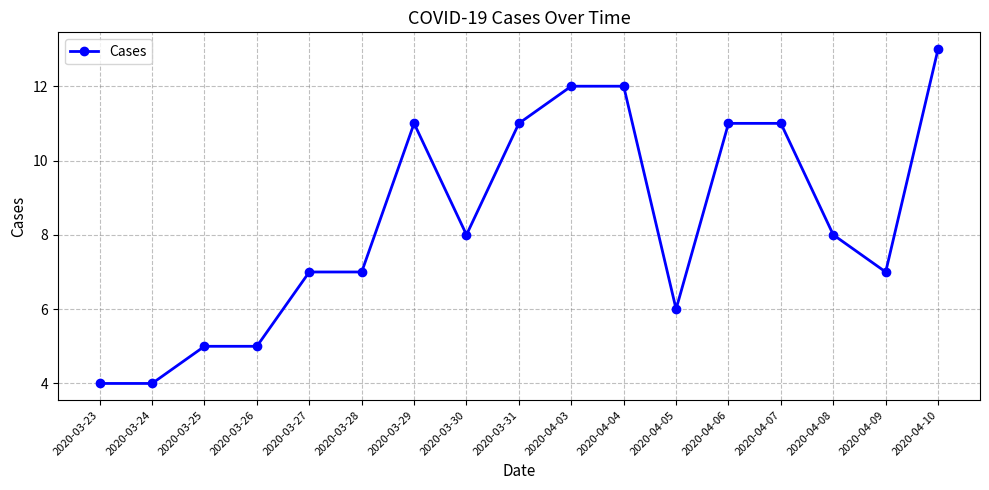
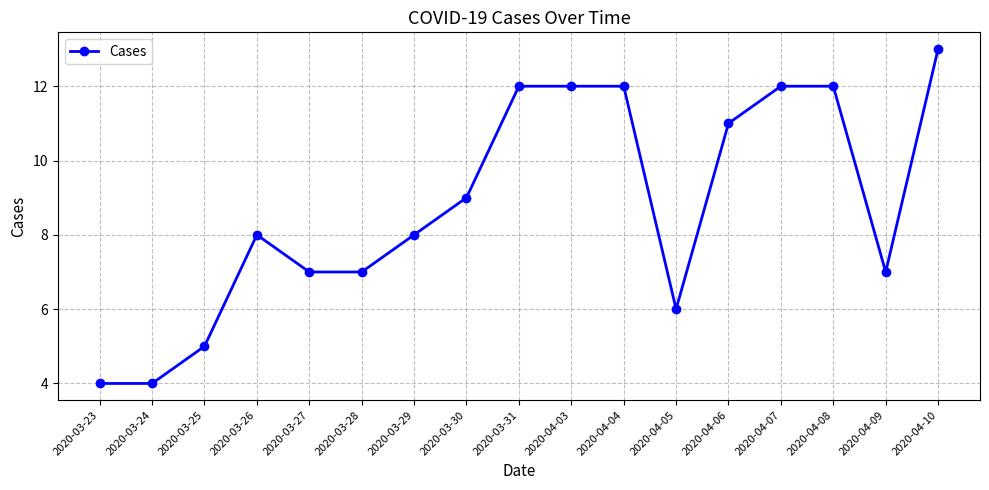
  {
    "2020-03-23": 4,
    "2020-03-24": 4,
    "2020-03-25": 5,
-   "2020-03-26": 5,
+   "2020-03-26": 8,
    "2020-03-27": 7,
    "2020-03-28": 7,
-   "2020-03-29": 11,
-   "2020-03-30": 8,
-   "2020-03-31": 11,
+   "2020-03-29": 8,
+   "2020-03-30": 9,
+   "2020-03-31": 12,
    "2020-04-03": 12,
    "2020-04-04": 12,
    "2020-04-05": 6,
    "2020-04-06": 11,
-   "2020-04-07": 11,
-   "2020-04-08": 8,
+   "2020-04-07": 12,
+   "2020-04-08": 12,
    "2020-04-09": 7,
    "2020-04-10": 13
  }
